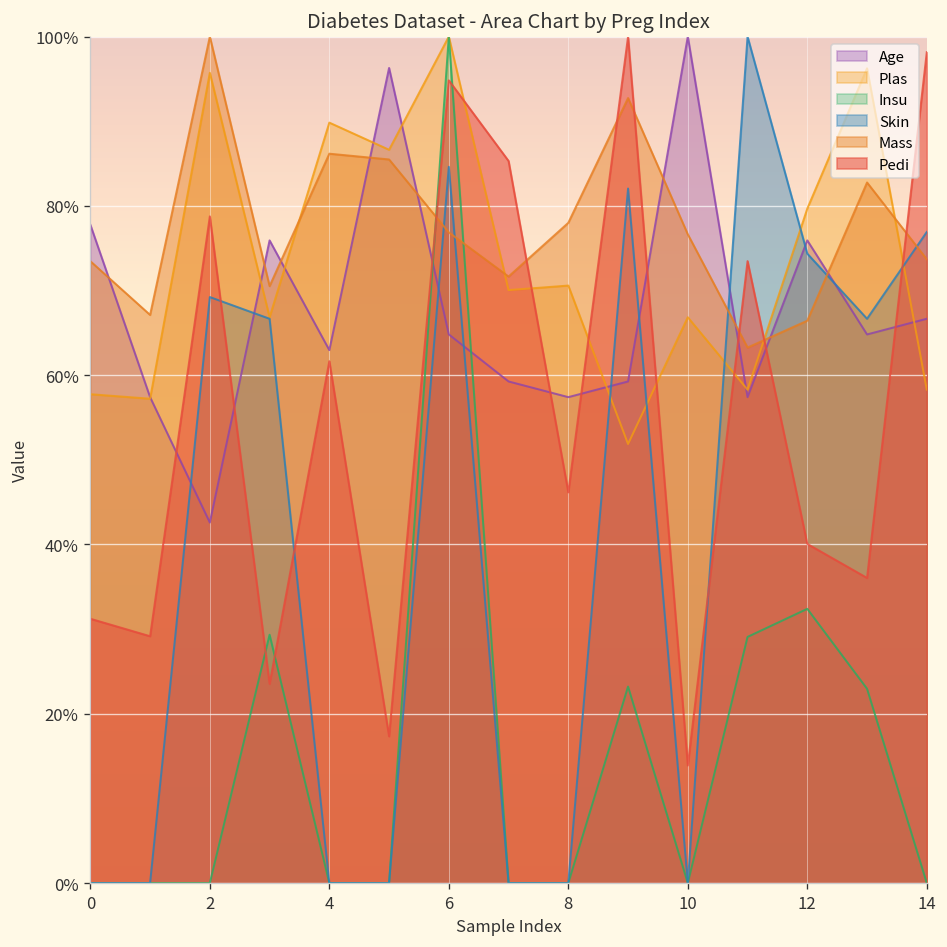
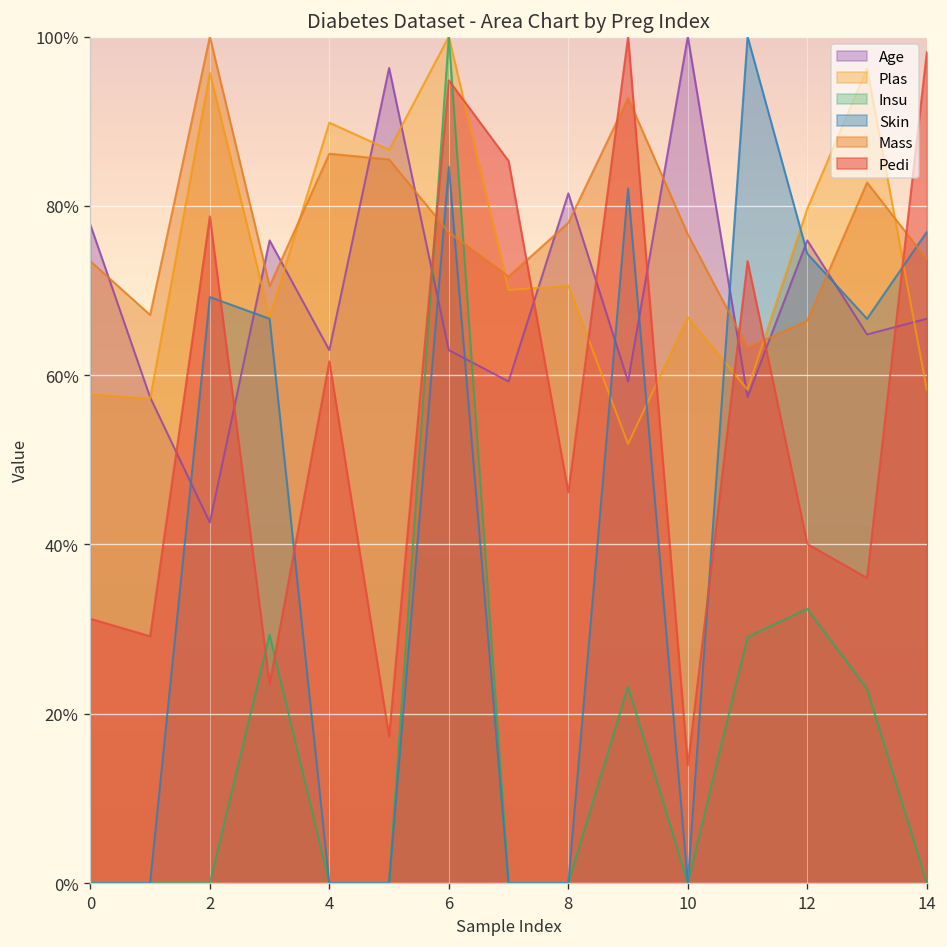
  {
    "Age": {
      "0": "78%",
      "2": "43%",
      "4": "63%",
-     "6": "65%",
-     "8": "57%",
+     "6": "63%",
+     "8": "81%",
      "10": "100%",
      "12": "76%",
      "14": "67%"
    }
  }
